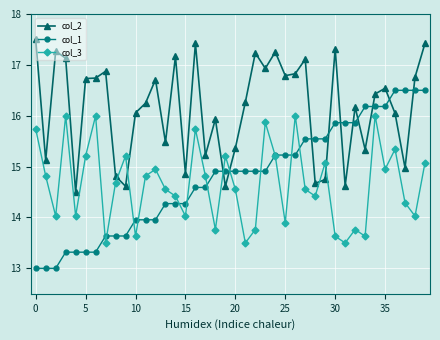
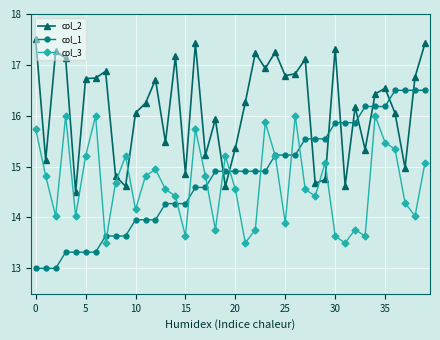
  {
    "col_3": {
      "0": 15.7,
      "5": 15.2,
-     "10": 13.6,
-     "15": 14.0,
+     "10": 14.2,
+     "15": 13.6,
      "20": 14.6,
      "25": 13.9,
      "30": 13.6,
-     "35": 14.9
+     "35": 15.5
    }
  }
